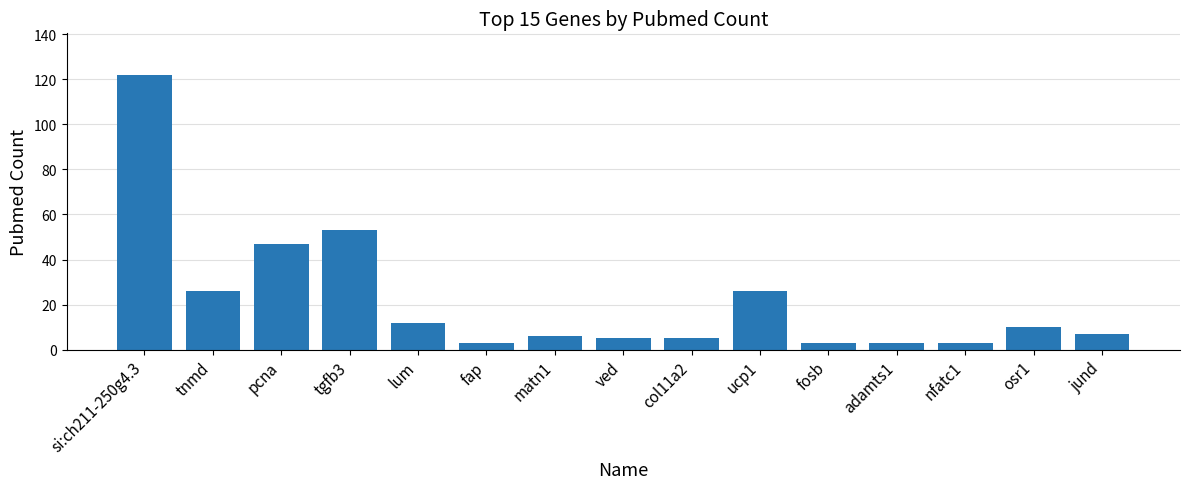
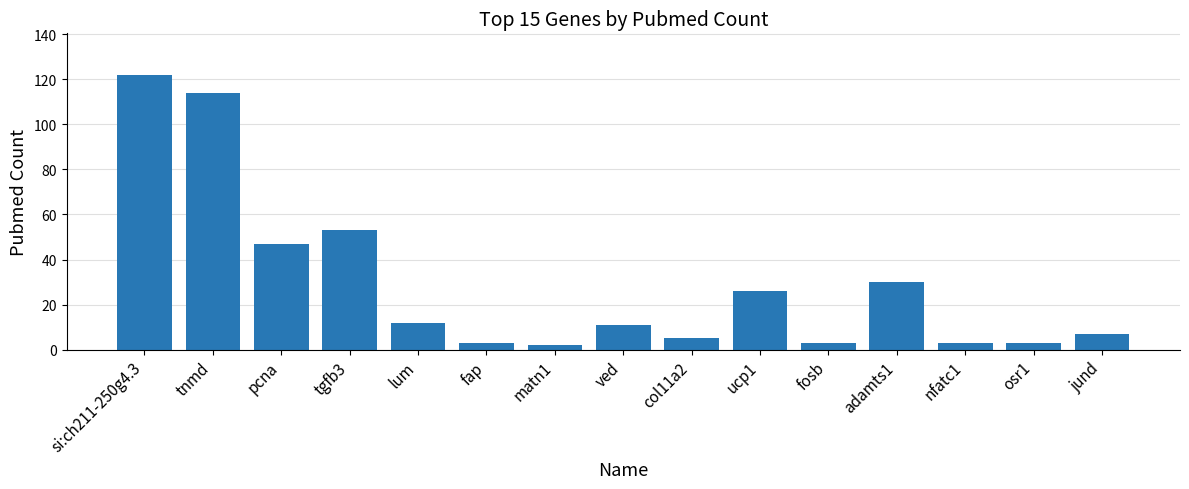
  {
    "si:ch211-250g4.3": 122,
-   "tnmd": 26,
+   "tnmd": 114,
    "pcna": 47,
    "tgfb3": 53,
    "lum": 12,
    "fap": 3,
-   "matn1": 6,
-   "ved": 5,
+   "matn1": 2,
+   "ved": 11,
    "col11a2": 5,
    "ucp1": 26,
    "fosb": 3,
-   "adamts1": 3,
+   "adamts1": 30,
    "nfatc1": 3,
-   "osr1": 10,
+   "osr1": 3,
    "jund": 7
  }
